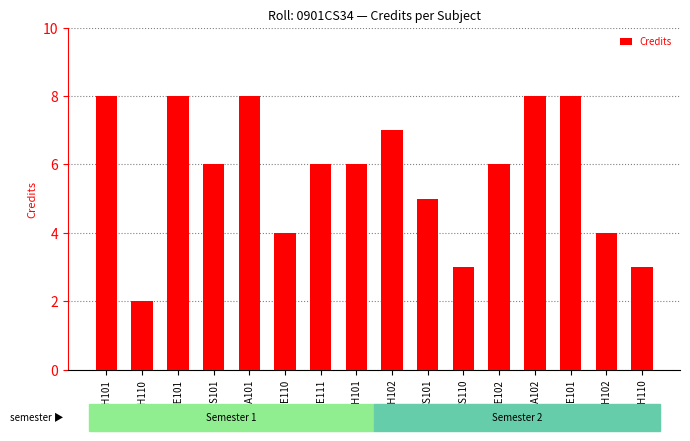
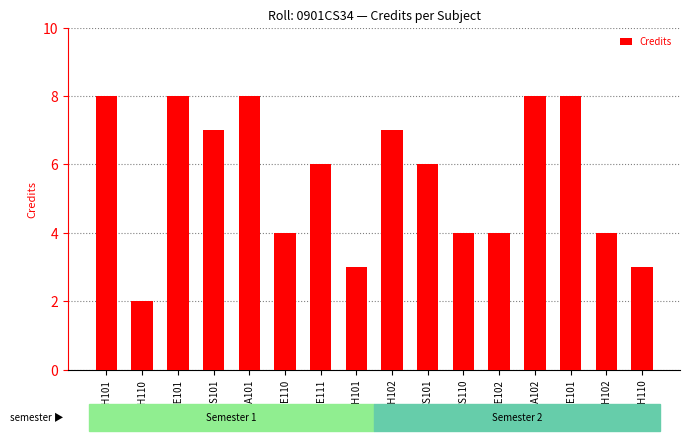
  {
    "CH101": 8,
    "CH110": 2,
    "EE101": 8,
-   "HS101": 6,
+   "HS101": 7,
    "MA101": 8,
    "ME110": 4,
    "ME111": 6,
-   "PH101": 6,
+   "PH101": 3,
    "CH102": 7,
-   "CS101": 5,
-   "CS110": 3,
-   "EE102": 6,
+   "CS101": 6,
+   "CS110": 4,
+   "EE102": 4,
    "MA102": 8,
    "ME101": 8,
    "PH102": 4,
    "PH110": 3
  }
